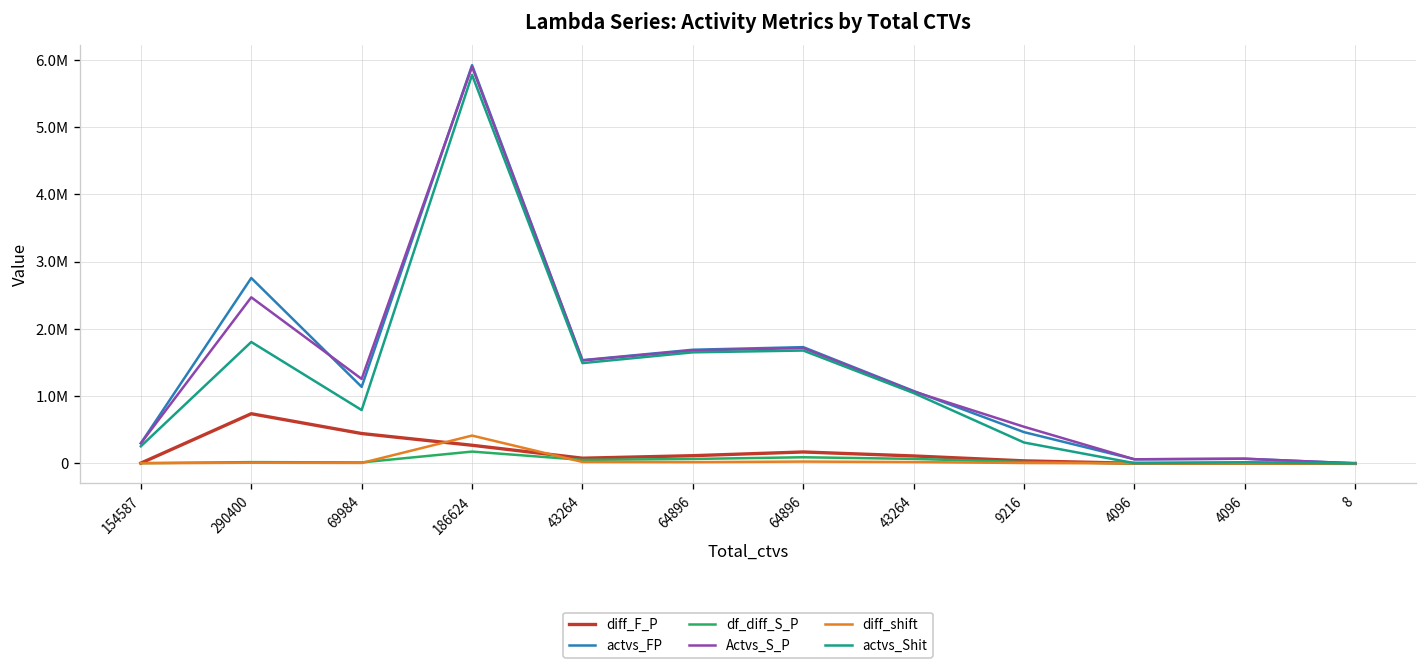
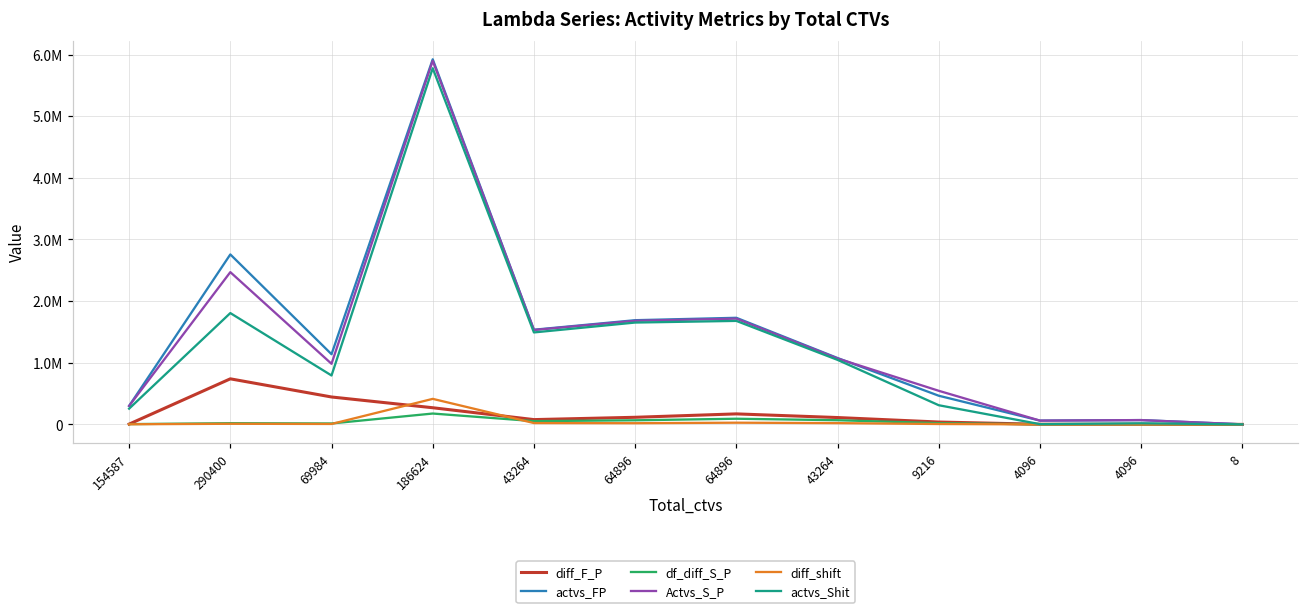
  {
    "diff_F_P": {
      "290400": 700000,
      "69984": 400000,
      "186624": 300000
    },
    "actvs_FP": {
      "290400": 2800000,
      "69984": 1100000,
      "9216": 500000
    },
    "Actvs_S_P": {
      "290400": 2500000,
-     "69984": 1300000,
+     "69984": 1000000,
      "9216": 500000
    },
    "diff_shift": {
      "186624": 400000
    }
  }
